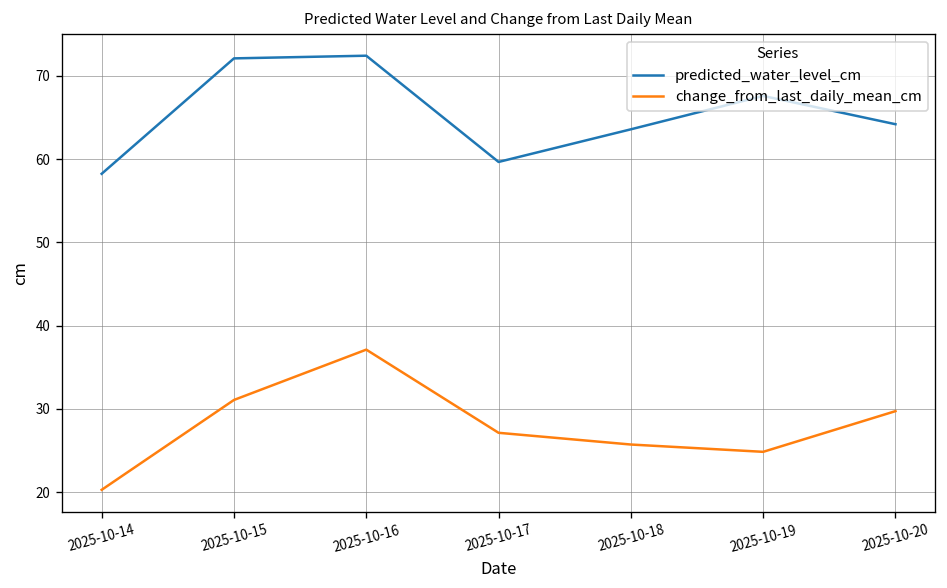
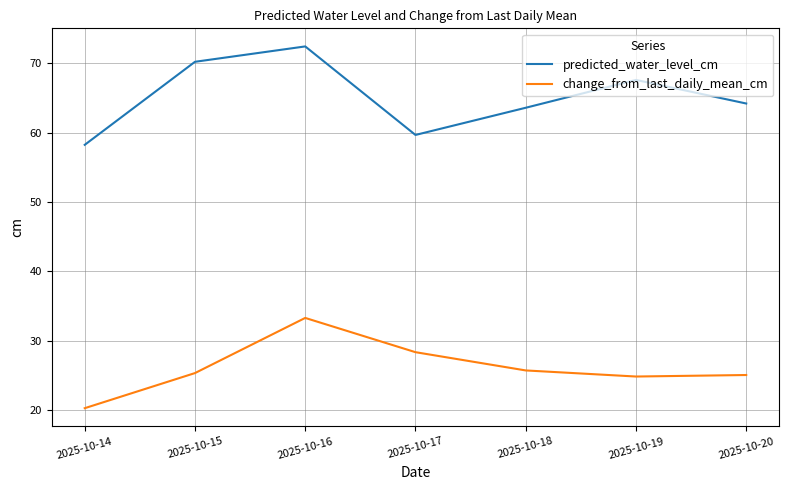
  {
    "predicted_water_level_cm": {
      "2025-10-14": 58,
-     "2025-10-15": 72,
+     "2025-10-15": 70,
      "2025-10-16": 72,
      "2025-10-17": 60,
      "2025-10-18": 64,
      "2025-10-20": 64
    },
    "change_from_last_daily_mean_cm": {
      "2025-10-14": 20,
-     "2025-10-15": 31,
-     "2025-10-16": 37,
-     "2025-10-17": 27,
+     "2025-10-15": 25,
+     "2025-10-16": 33,
+     "2025-10-17": 28,
      "2025-10-18": 26,
      "2025-10-19": 25,
-     "2025-10-20": 30
+     "2025-10-20": 25
    }
  }
